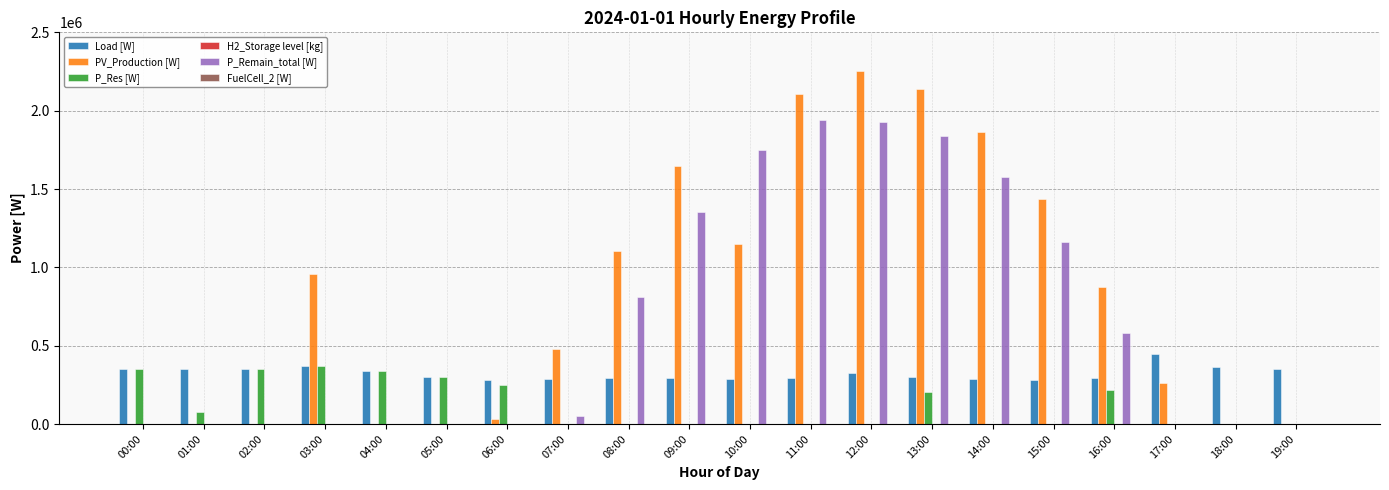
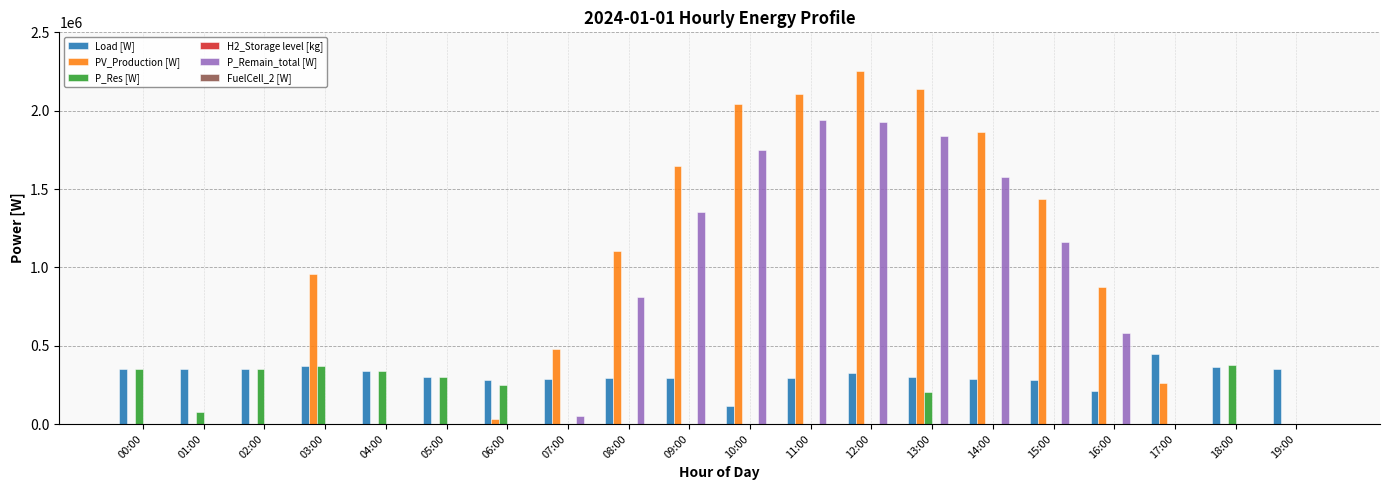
  {
    "Load [W]": {
      "00:00": 350000,
      "01:00": 350000,
      "02:00": 350000,
      "03:00": 370000,
      "04:00": 340000,
      "05:00": 300000,
      "06:00": 280000,
      "07:00": 290000,
      "08:00": 290000,
      "09:00": 290000,
-     "10:00": 290000,
+     "10:00": 110000,
      "11:00": 290000,
      "12:00": 320000,
      "13:00": 300000,
      "14:00": 290000,
      "15:00": 280000,
-     "16:00": 290000,
+     "16:00": 210000,
      "17:00": 450000,
      "18:00": 360000,
      "19:00": 350000
    },
    "PV_Production [W]": {
      "00:00": 0,
      "01:00": 0,
      "02:00": 0,
      "03:00": 950000,
      "04:00": 0,
      "05:00": 0,
      "06:00": 30000,
      "07:00": 480000,
      "08:00": 1100000,
      "09:00": 1640000,
-     "10:00": 1150000,
+     "10:00": 2040000,
      "11:00": 2100000,
      "12:00": 2250000,
      "13:00": 2140000,
      "14:00": 1860000,
      "15:00": 1440000,
      "16:00": 870000,
      "17:00": 260000,
      "18:00": 0,
      "19:00": 0
    },
    "P_Res [W]": {
      "00:00": 350000,
      "01:00": 70000,
      "02:00": 350000,
      "03:00": 370000,
      "04:00": 340000,
      "05:00": 300000,
      "06:00": 250000,
      "07:00": 0,
      "08:00": 0,
      "09:00": 0,
      "10:00": 0,
      "11:00": 0,
      "12:00": 0,
      "13:00": 200000,
      "14:00": 0,
      "15:00": 0,
-     "16:00": 220000,
+     "16:00": 0,
      "17:00": 0,
-     "18:00": 0,
+     "18:00": 380000,
      "19:00": 0
    },
    "H2_Storage level [kg]": {
      "00:00": 0,
      "01:00": 0,
      "02:00": 0,
      "03:00": 0,
      "04:00": 0,
      "05:00": 0,
      "06:00": 0,
      "07:00": 0,
      "08:00": 0,
      "09:00": 0,
      "10:00": 0,
      "11:00": 0,
      "12:00": 0,
      "13:00": 0,
      "14:00": 0,
      "15:00": 0,
      "16:00": 0,
      "17:00": 0,
      "18:00": 0,
      "19:00": 0
    },
    "P_Remain_total [W]": {
      "00:00": 0,
      "01:00": 0,
      "02:00": 0,
      "03:00": 0,
      "04:00": 0,
      "05:00": 0,
      "06:00": 0,
      "07:00": 50000,
      "08:00": 810000,
      "09:00": 1350000,
      "10:00": 1750000,
      "11:00": 1940000,
      "12:00": 1930000,
      "13:00": 1840000,
      "14:00": 1570000,
      "15:00": 1160000,
      "16:00": 580000,
      "17:00": 0,
      "18:00": 0,
      "19:00": 0
    },
    "FuelCell_2 [W]": {
      "00:00": 0,
      "01:00": 0,
      "02:00": 0,
      "03:00": 0,
      "04:00": 0,
      "05:00": 0,
      "06:00": 0,
      "07:00": 0,
      "08:00": 0,
      "09:00": 0,
      "10:00": 0,
      "11:00": 0,
      "12:00": 0,
      "13:00": 0,
      "14:00": 0,
      "15:00": 0,
      "16:00": 0,
      "17:00": 0,
      "18:00": 0,
      "19:00": 0
    }
  }
